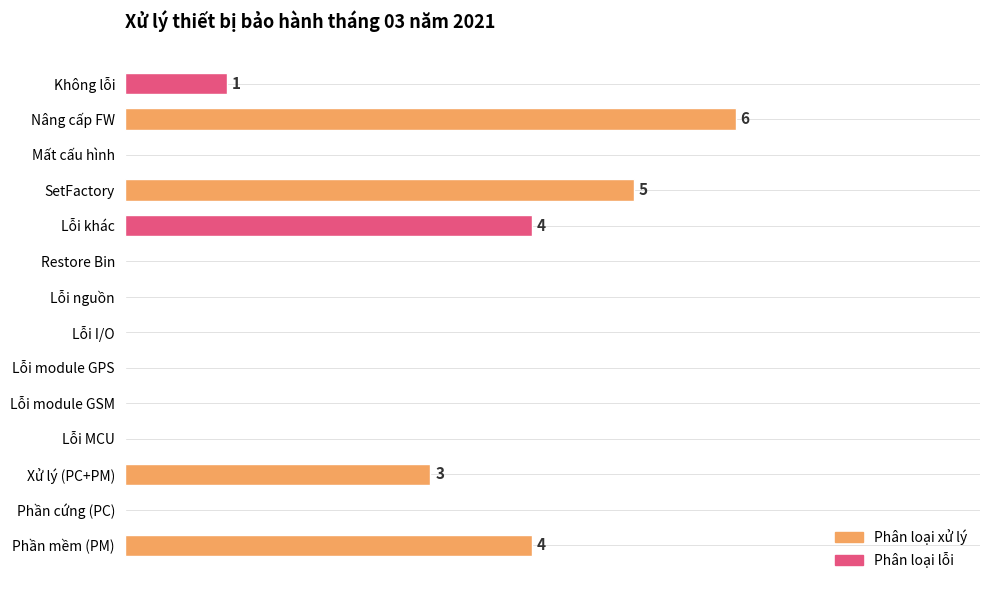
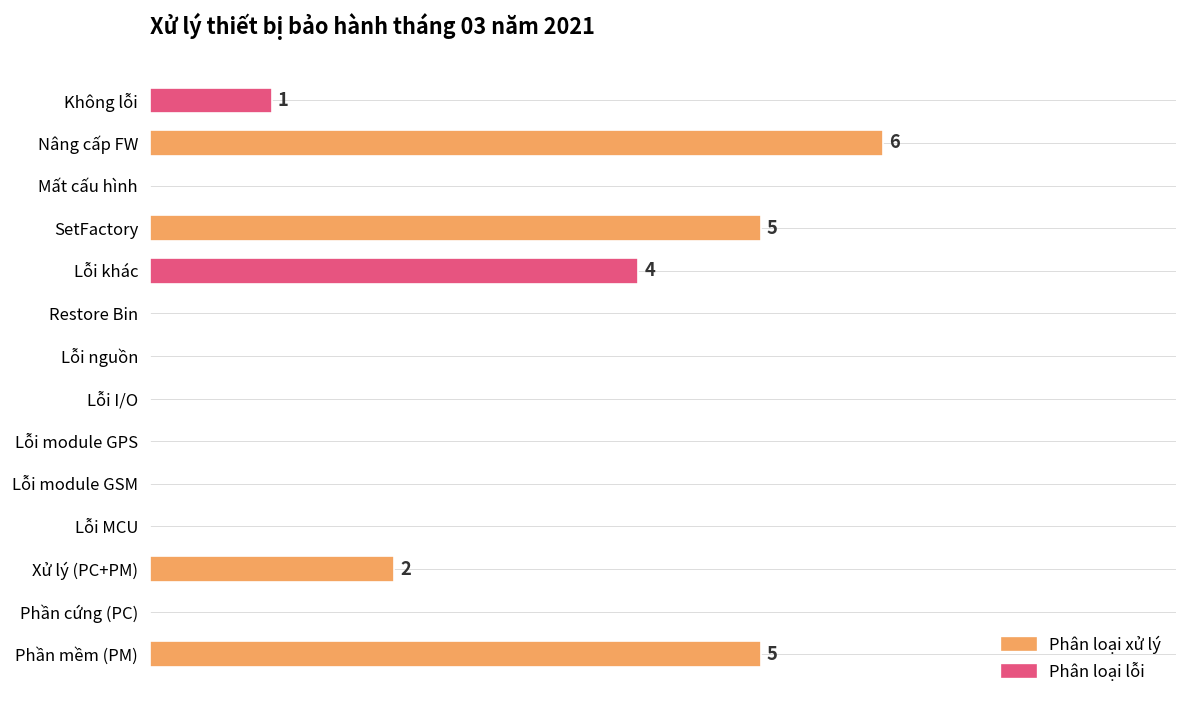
  {
    "Không lỗi": 1,
    "Nâng cấp FW": 6,
    "SetFactory": 5,
    "Lỗi khác": 4,
-   "Xử lý (PC+PM)": 3,
-   "Phần mềm (PM)": 4
+   "Xử lý (PC+PM)": 2,
+   "Phần mềm (PM)": 5
  }
